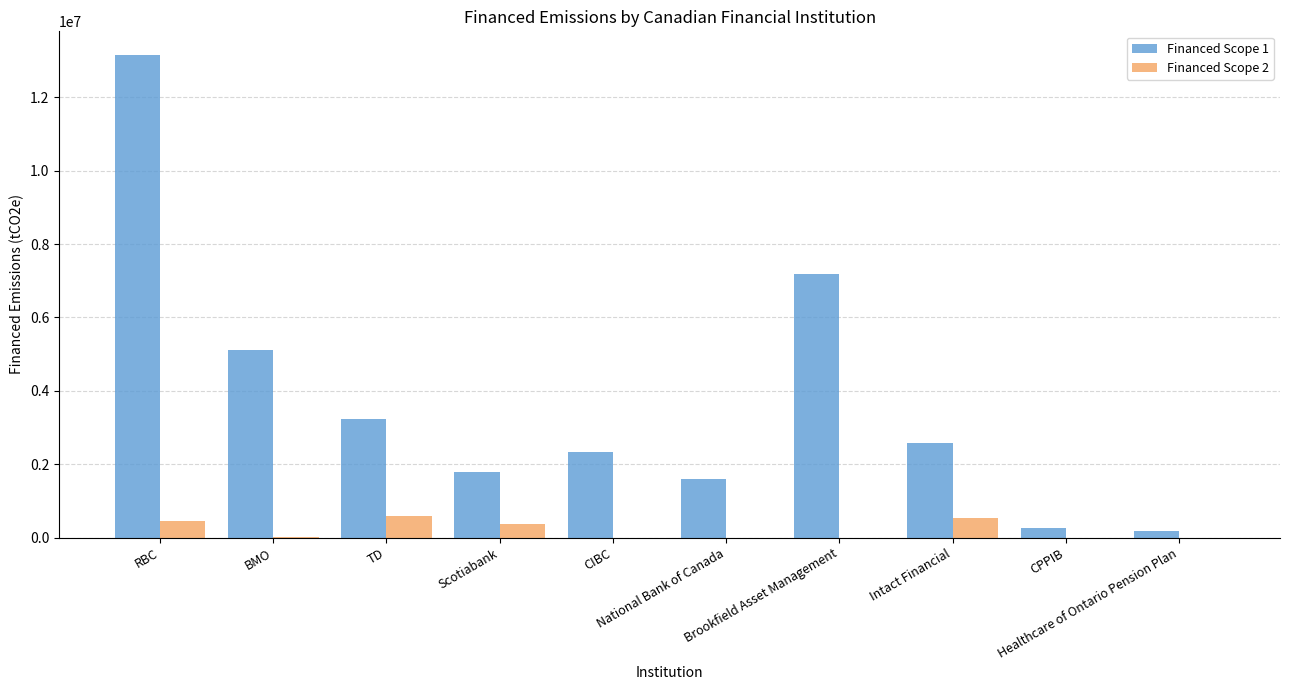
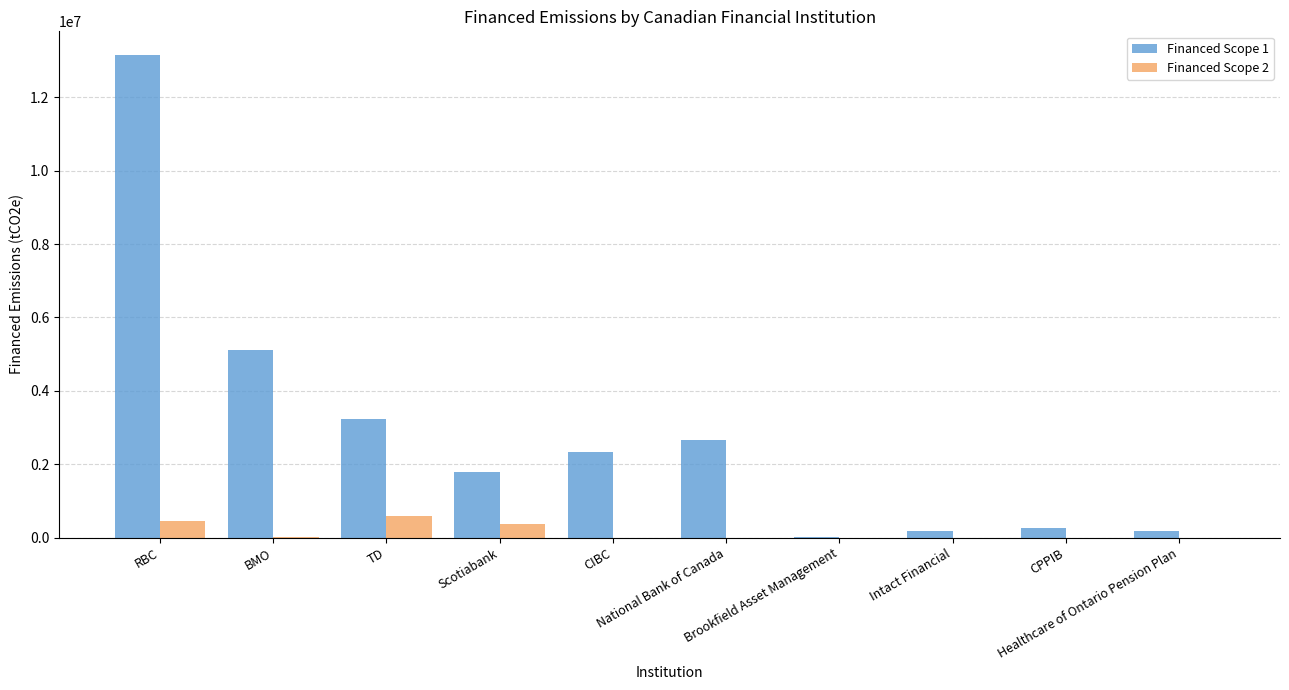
  {
    "Financed Scope 1": {
      "RBC": 13100000,
      "BMO": 5100000,
      "TD": 3200000,
      "Scotiabank": 1800000,
      "CIBC": 2300000,
-     "National Bank of Canada": 1600000,
-     "Brookfield Asset Management": 7200000,
-     "Intact Financial": 2600000,
+     "National Bank of Canada": 2700000,
+     "Brookfield Asset Management": 0,
+     "Intact Financial": 200000,
      "CPPIB": 300000,
      "Healthcare of Ontario Pension Plan": 200000
    },
    "Financed Scope 2": {
      "RBC": 400000,
      "TD": 600000,
      "Scotiabank": 400000,
-     "Intact Financial": 500000
+     "Intact Financial": 0
    }
  }
